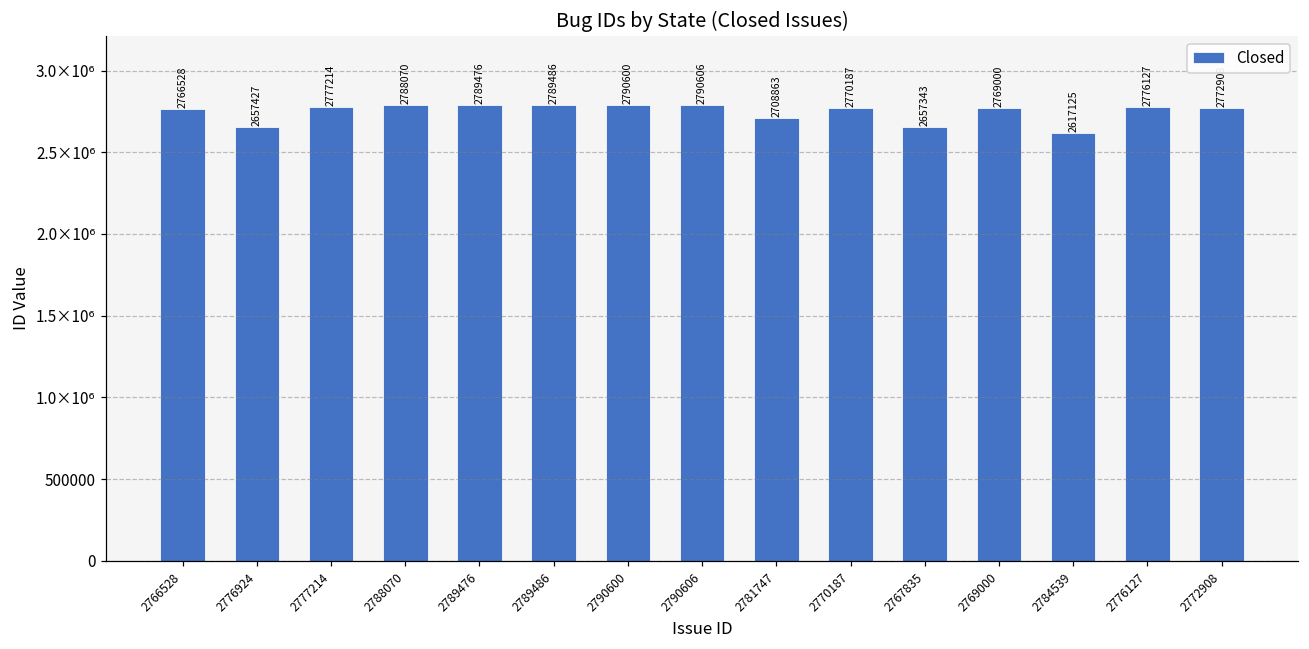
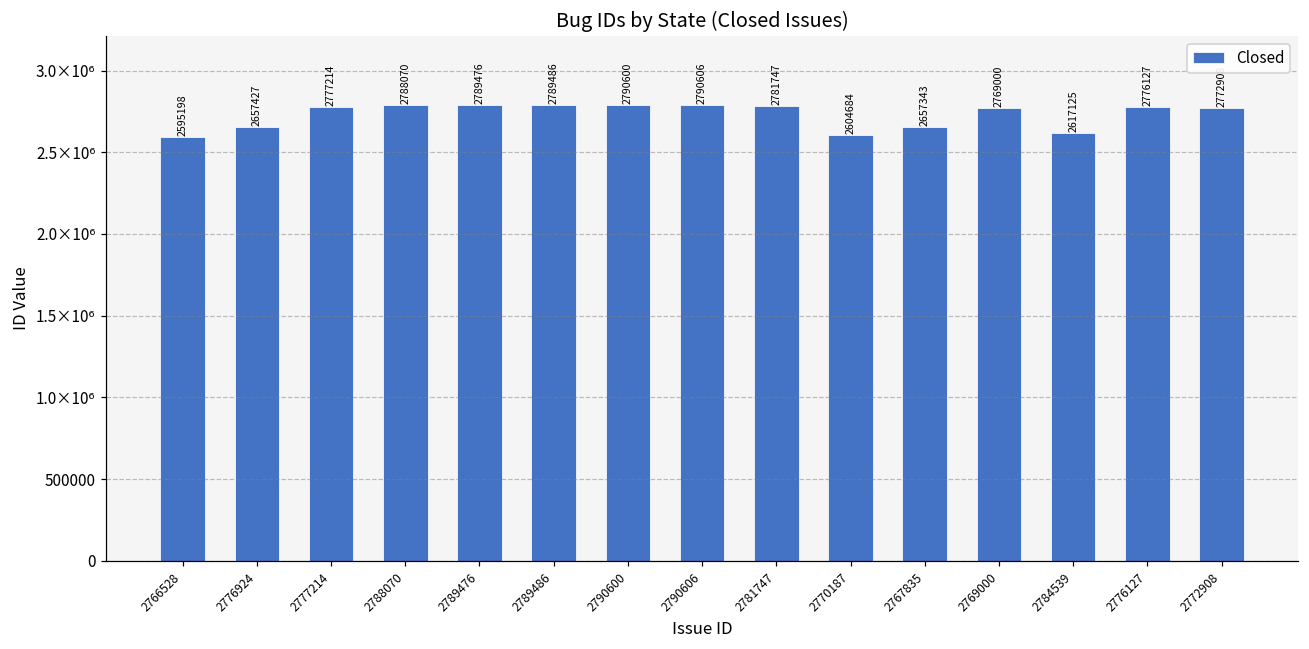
  {
-   "2766528": 2766528,
+   "2766528": 2595198,
    "2776924": 2657427,
    "2777214": 2777214,
    "2788070": 2788070,
    "2789476": 2789476,
    "2789486": 2789486,
    "2790600": 2790600,
    "2790606": 2790606,
-   "2781747": 2708863,
-   "2770187": 2770187,
+   "2781747": 2781747,
+   "2770187": 2604684,
    "2767835": 2657343,
    "2769000": 2769000,
    "2784539": 2617125,
    "2776127": 2776127
  }
